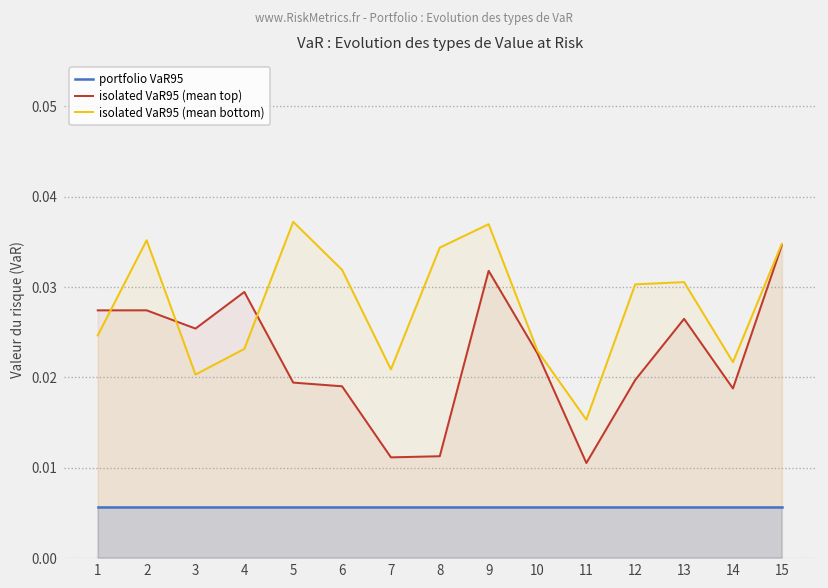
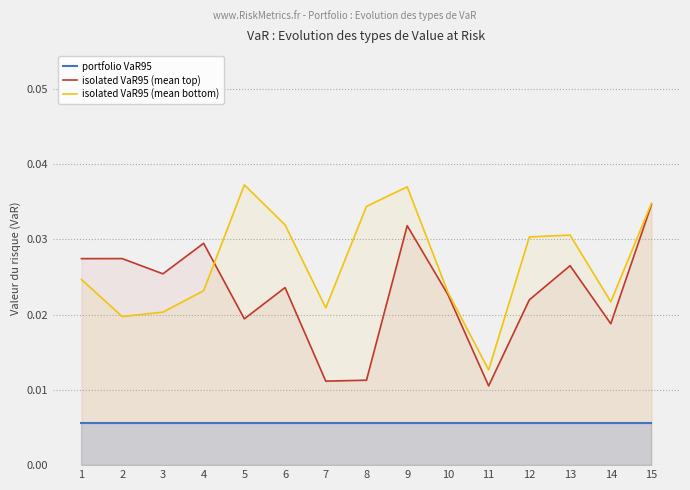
  {
    "portfolio VaR95": {
      "1": 0.006,
      "2": 0.006,
      "3": 0.006,
      "4": 0.006,
      "5": 0.006,
      "6": 0.006,
      "7": 0.006,
      "8": 0.006,
      "9": 0.006,
      "10": 0.006,
      "11": 0.006,
      "12": 0.006,
      "13": 0.006,
      "14": 0.006,
      "15": 0.006
    },
    "isolated VaR95 (mean top)": {
      "1": 0.027,
      "2": 0.027,
      "3": 0.025,
      "4": 0.029,
      "5": 0.019,
-     "6": 0.019,
+     "6": 0.024,
      "7": 0.011,
      "8": 0.011,
      "9": 0.032,
      "11": 0.011,
-     "12": 0.020,
+     "12": 0.022,
      "13": 0.026,
      "14": 0.019
    },
    "isolated VaR95 (mean bottom)": {
      "1": 0.025,
-     "2": 0.035,
+     "2": 0.020,
      "3": 0.020,
      "4": 0.023,
      "5": 0.037,
      "6": 0.032,
      "7": 0.021,
      "8": 0.034,
      "9": 0.037,
-     "11": 0.015,
+     "11": 0.013,
      "12": 0.030,
      "13": 0.031,
      "14": 0.022
    }
  }
